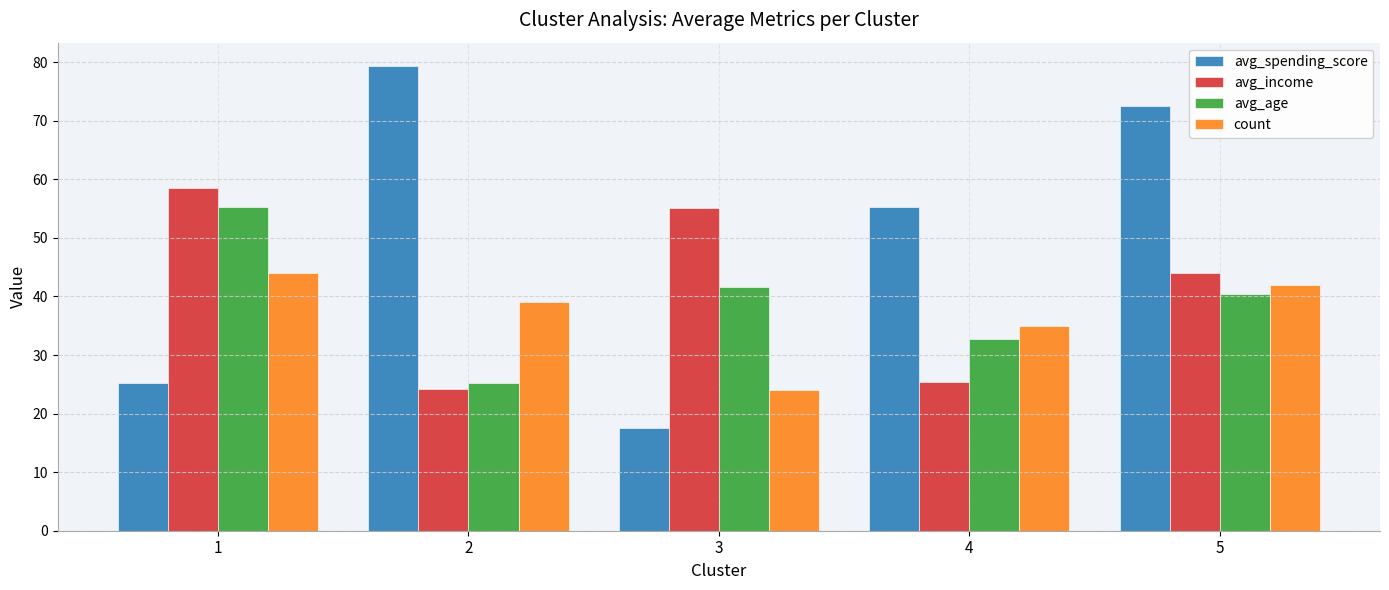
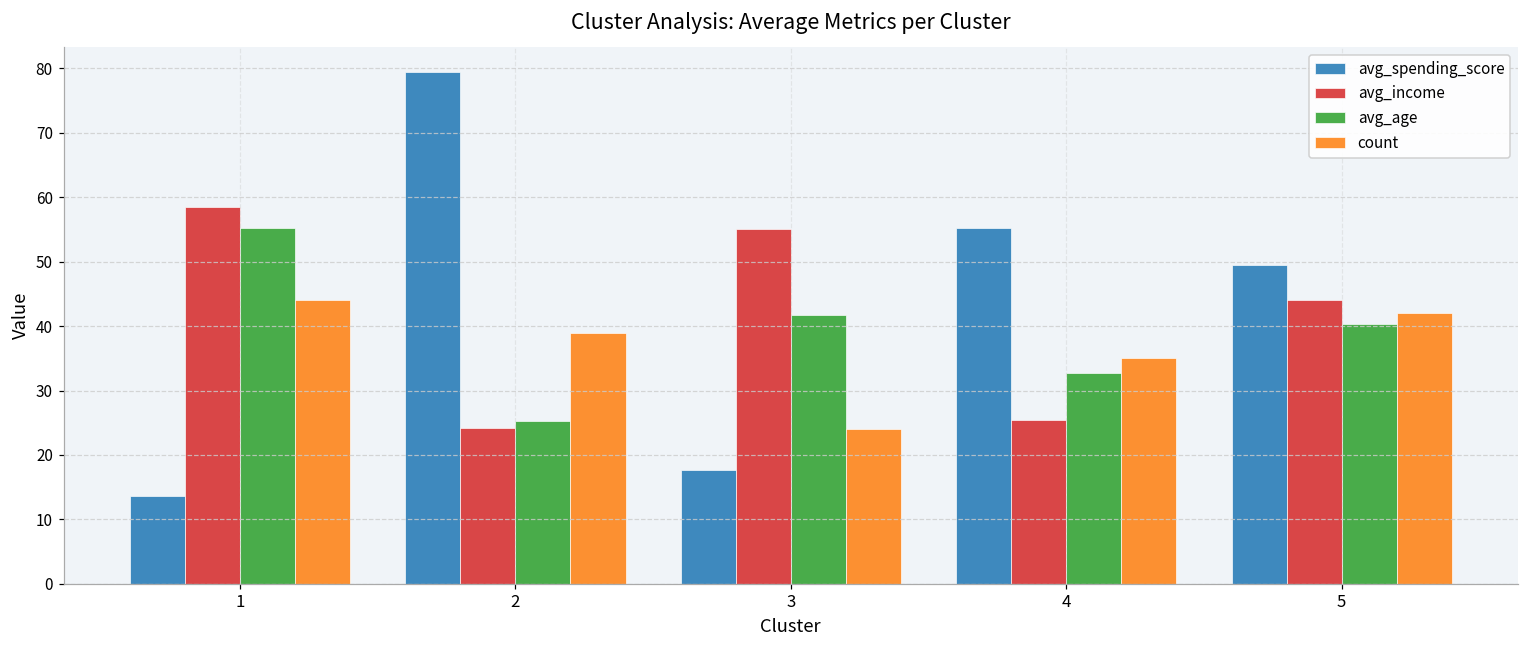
  {
    "avg_spending_score": {
-     "1": 25,
+     "1": 14,
      "2": 79,
      "3": 18,
      "4": 55,
-     "5": 73
+     "5": 50
    },
    "avg_income": {
      "1": 58,
      "2": 24,
      "3": 55,
      "4": 25,
      "5": 44
    },
    "avg_age": {
      "1": 55,
      "2": 25,
      "3": 42,
      "4": 33,
      "5": 40
    },
    "count": {
      "1": 44,
      "2": 39,
      "3": 24,
      "4": 35,
      "5": 42
    }
  }
